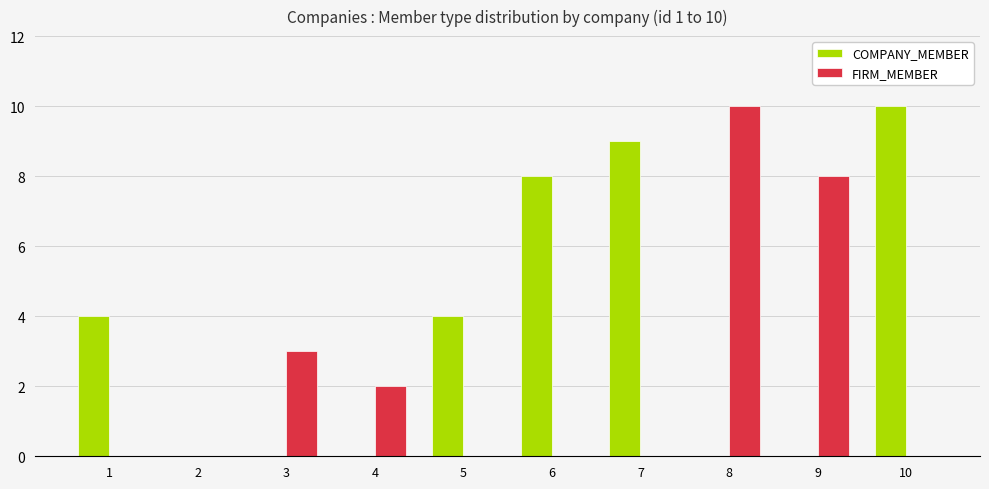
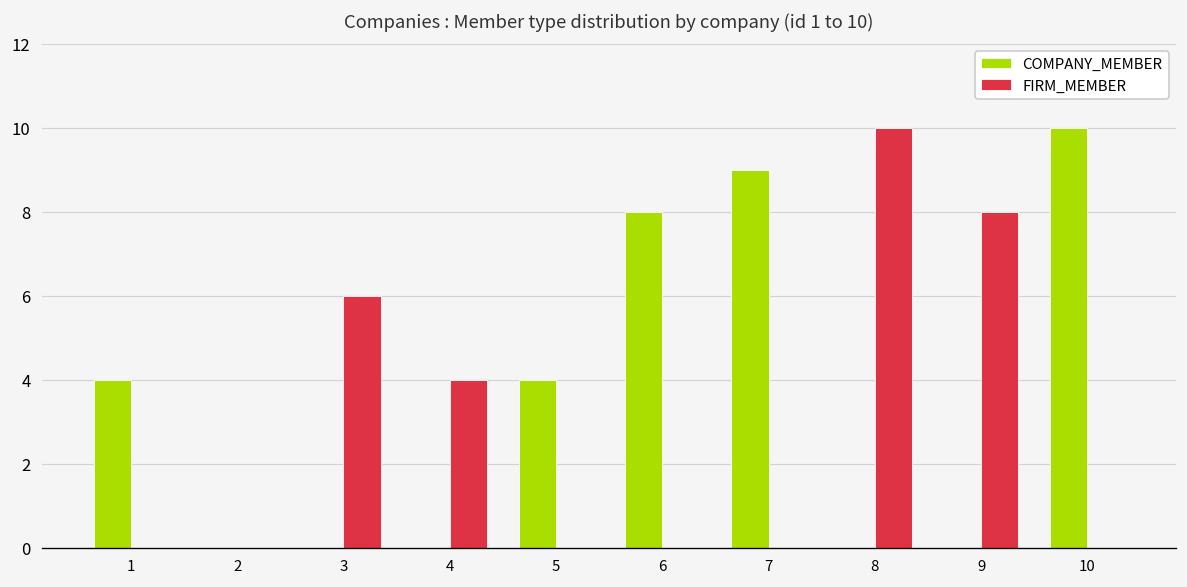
  {
    "COMPANY_MEMBER": {
      "1": 4,
      "2": 0,
      "3": 0,
      "4": 0,
      "5": 4,
      "6": 8,
      "7": 9,
      "8": 0,
      "9": 0,
      "10": 10
    },
    "FIRM_MEMBER": {
      "1": 0,
      "2": 0,
-     "3": 3,
-     "4": 2,
+     "3": 6,
+     "4": 4,
      "5": 0,
      "6": 0,
      "7": 0,
      "8": 10,
      "9": 8,
      "10": 0
    }
  }
